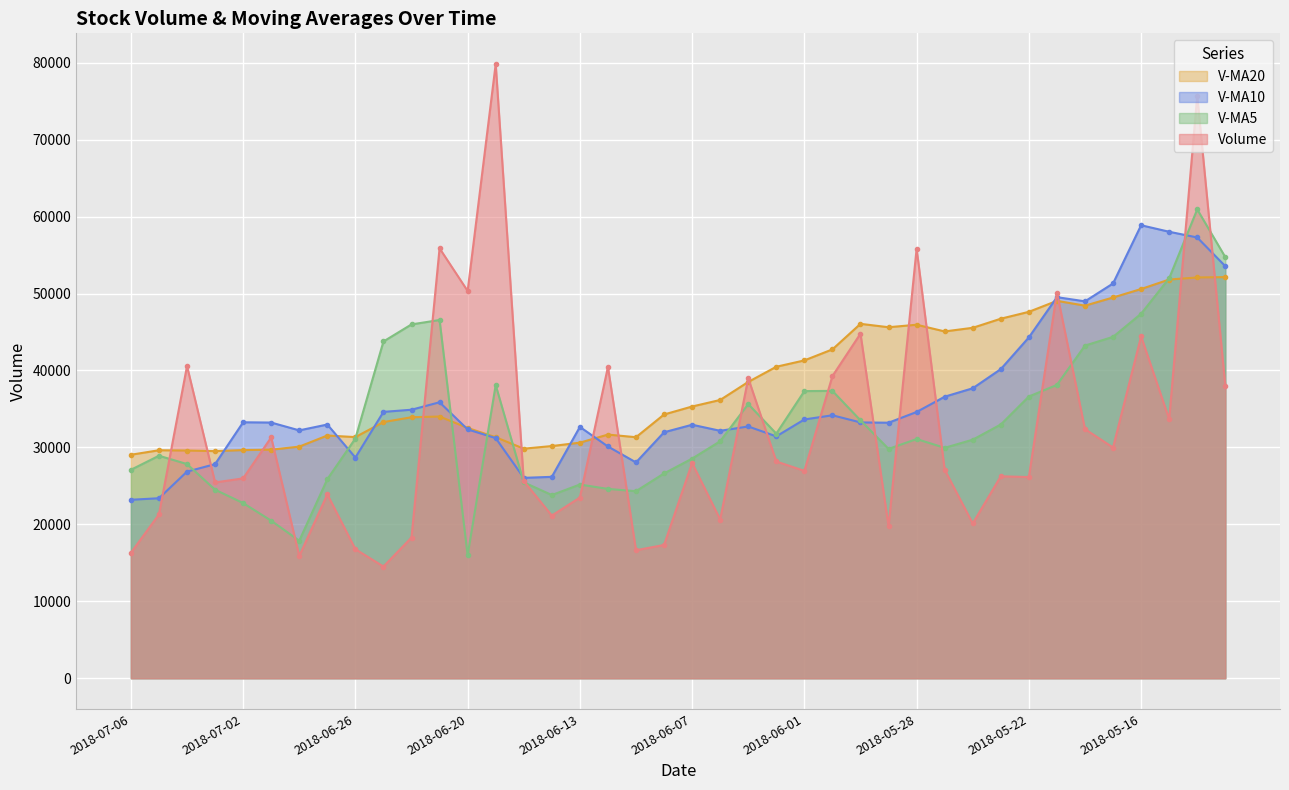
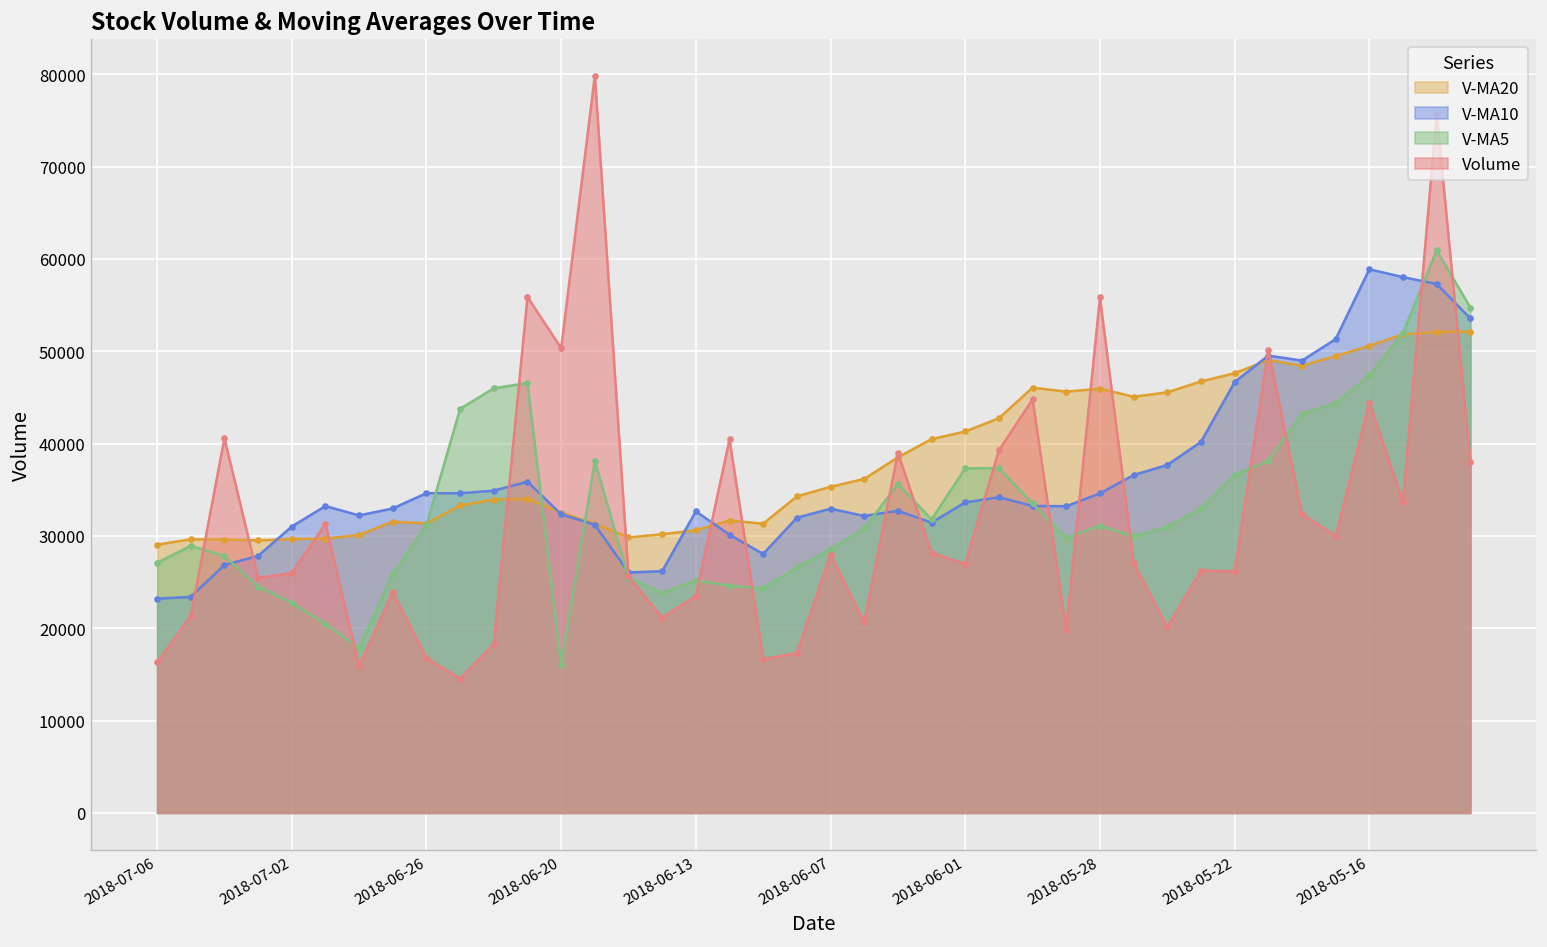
  {
    "V-MA10": {
      "2018-07-06": 23000,
-     "2018-07-02": 33000,
-     "2018-06-26": 29000,
+     "2018-07-02": 31000,
+     "2018-06-26": 35000,
      "2018-06-13": 33000,
      "2018-06-07": 33000,
      "2018-06-01": 34000,
      "2018-05-28": 35000,
-     "2018-05-22": 44000,
+     "2018-05-22": 47000,
      "2018-05-16": 59000
    },
    "V-MA5": {
      "2018-07-06": 27000,
      "2018-07-02": 23000,
      "2018-06-20": 16000,
      "2018-06-13": 25000,
      "2018-06-07": 29000,
      "2018-06-01": 37000,
      "2018-05-28": 31000,
      "2018-05-22": 37000,
      "2018-05-16": 47000
    }
  }
